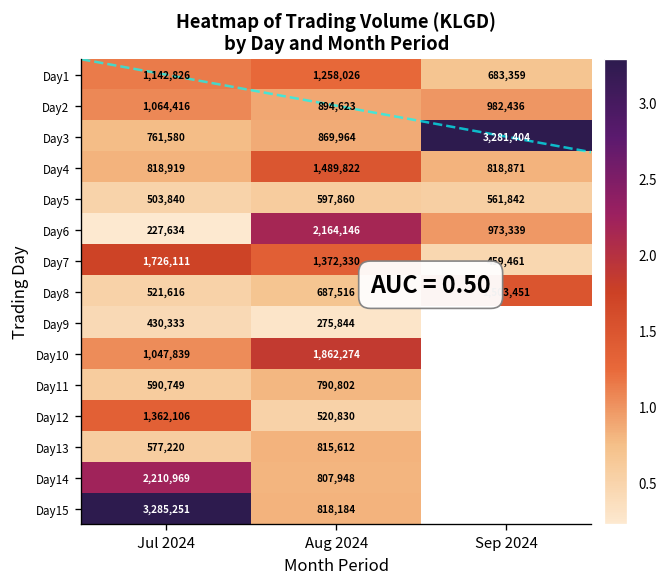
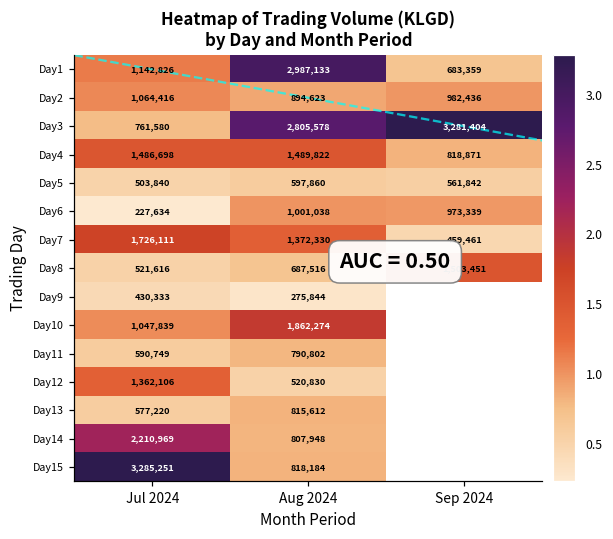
  {
    "Day1": {
      "Jul 2024": "1,142,826",
-     "Aug 2024": "1,258,026",
+     "Aug 2024": "2,987,133",
      "Sep 2024": "683,359"
    },
    "Day2": {
      "Jul 2024": "1,064,416",
      "Aug 2024": "894,623",
      "Sep 2024": "982,436"
    },
    "Day3": {
      "Jul 2024": "761,580",
-     "Aug 2024": "869,964",
+     "Aug 2024": "2,805,578",
      "Sep 2024": "3,281,404"
    },
    "Day4": {
-     "Jul 2024": "818,919",
+     "Jul 2024": "1,486,698",
      "Aug 2024": "1,489,822",
      "Sep 2024": "818,871"
    },
    "Day5": {
      "Jul 2024": "503,840",
      "Aug 2024": "597,860",
      "Sep 2024": "561,842"
    },
    "Day6": {
      "Jul 2024": "227,634",
-     "Aug 2024": "2,164,146",
+     "Aug 2024": "1,001,038",
      "Sep 2024": "973,339"
    },
    "Day7": {
      "Jul 2024": "1,726,111"
    },
    "Day8": {
      "Jul 2024": "521,616",
      "Aug 2024": "687,516"
    },
    "Day9": {
      "Jul 2024": "430,333",
      "Aug 2024": "275,844"
    },
    "Day10": {
      "Jul 2024": "1,047,839",
      "Aug 2024": "1,862,274"
    },
    "Day11": {
      "Jul 2024": "590,749",
      "Aug 2024": "790,802"
    },
    "Day12": {
      "Jul 2024": "1,362,106",
      "Aug 2024": "520,830"
    },
    "Day13": {
      "Jul 2024": "577,220",
      "Aug 2024": "815,612"
    },
    "Day14": {
      "Jul 2024": "2,210,969",
      "Aug 2024": "807,948"
    },
    "Day15": {
      "Jul 2024": "3,285,251",
      "Aug 2024": "818,184"
    }
  }
